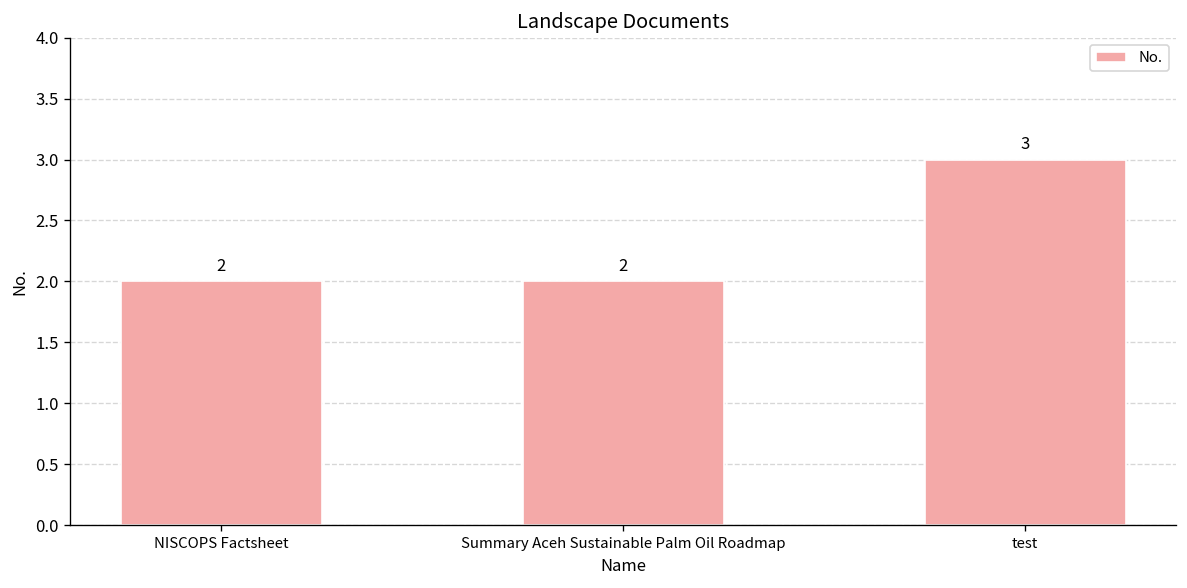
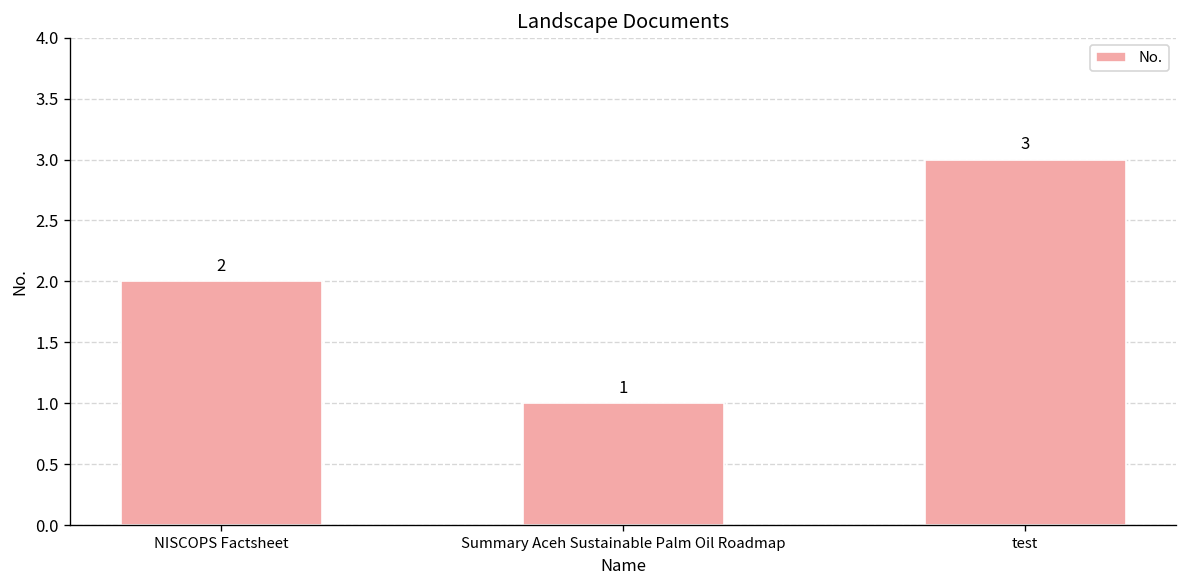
  {
    "NISCOPS Factsheet": 2,
-   "Summary Aceh Sustainable Palm Oil Roadmap": 2,
+   "Summary Aceh Sustainable Palm Oil Roadmap": 1,
    "test": 3
  }
